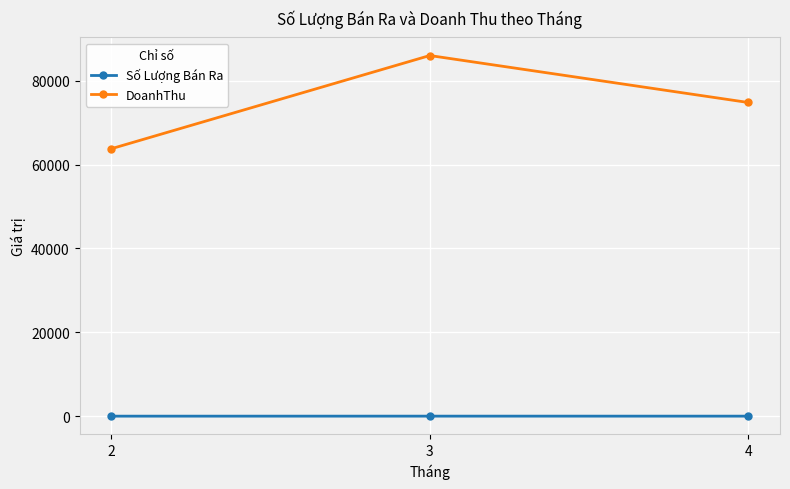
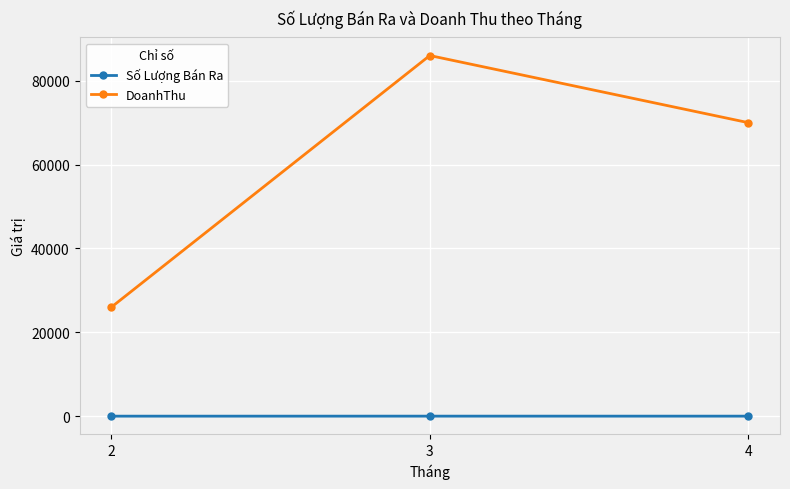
  {
    "Số Lượng Bán Ra": {
      "2": 0,
      "3": 0,
      "4": 0
    },
    "DoanhThu": {
-     "2": 64000,
+     "2": 26000,
      "3": 86000,
-     "4": 75000
+     "4": 70000
    }
  }
